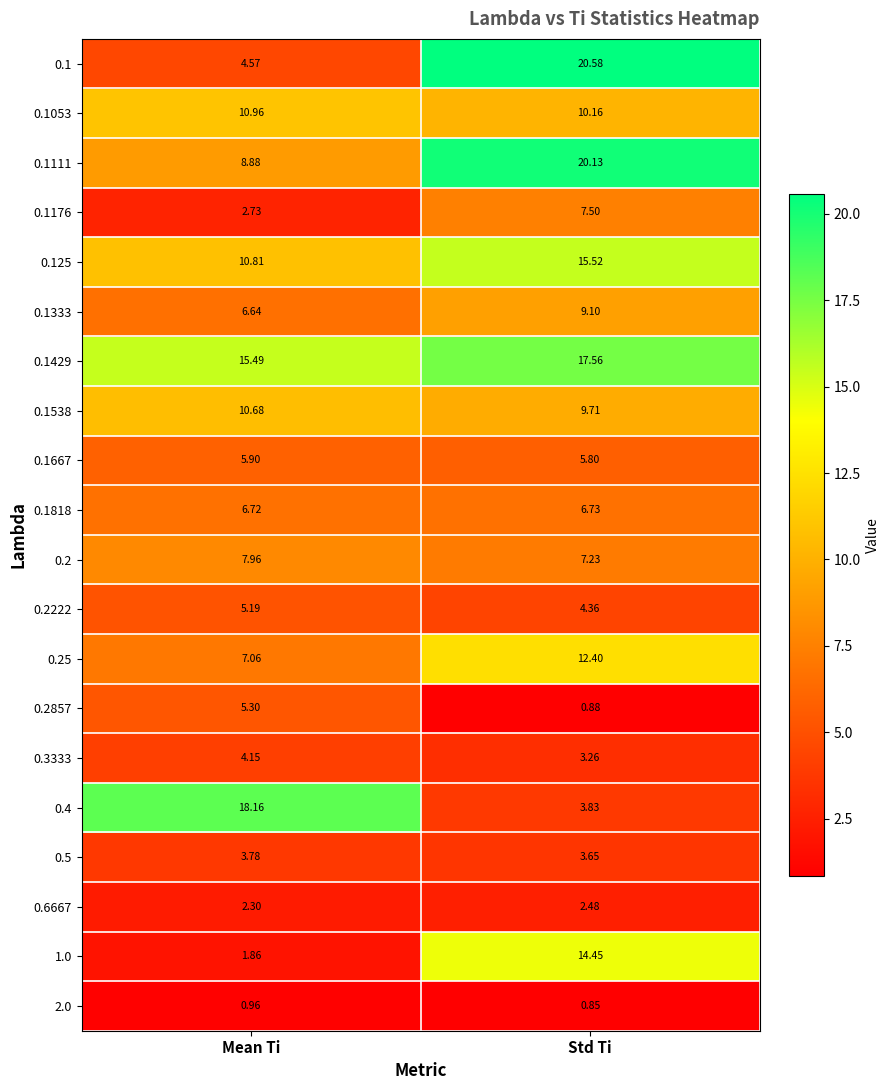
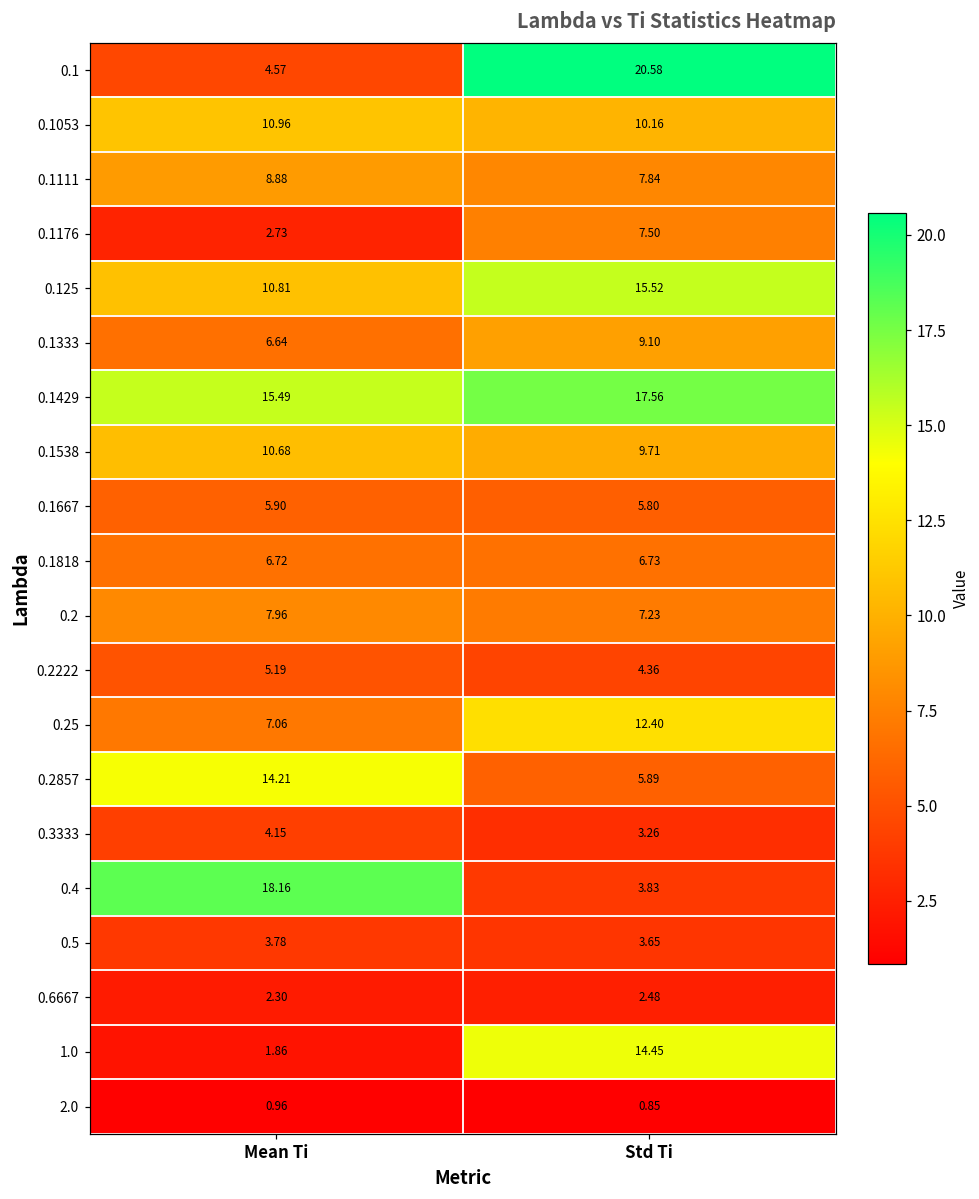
  {
    "0.1": {
      "Mean Ti": 4.57,
      "Std Ti": 20.58
    },
    "0.1053": {
      "Mean Ti": 10.96,
      "Std Ti": 10.16
    },
    "0.1111": {
      "Mean Ti": 8.88,
-     "Std Ti": 20.13
+     "Std Ti": 7.84
    },
    "0.1176": {
      "Mean Ti": 2.73,
      "Std Ti": 7.50
    },
    "0.125": {
      "Mean Ti": 10.81,
      "Std Ti": 15.52
    },
    "0.1333": {
      "Mean Ti": 6.64,
      "Std Ti": 9.10
    },
    "0.1429": {
      "Mean Ti": 15.49,
      "Std Ti": 17.56
    },
    "0.1538": {
      "Mean Ti": 10.68,
      "Std Ti": 9.71
    },
    "0.1667": {
      "Mean Ti": 5.90,
      "Std Ti": 5.80
    },
    "0.1818": {
      "Mean Ti": 6.72,
      "Std Ti": 6.73
    },
    "0.2": {
      "Mean Ti": 7.96,
      "Std Ti": 7.23
    },
    "0.2222": {
      "Mean Ti": 5.19,
      "Std Ti": 4.36
    },
    "0.25": {
      "Mean Ti": 7.06,
      "Std Ti": 12.40
    },
    "0.2857": {
-     "Mean Ti": 5.30,
-     "Std Ti": 0.88
+     "Mean Ti": 14.21,
+     "Std Ti": 5.89
    },
    "0.3333": {
      "Mean Ti": 4.15,
      "Std Ti": 3.26
    },
    "0.4": {
      "Mean Ti": 18.16,
      "Std Ti": 3.83
    },
    "0.5": {
      "Mean Ti": 3.78,
      "Std Ti": 3.65
    },
    "0.6667": {
      "Mean Ti": 2.30,
      "Std Ti": 2.48
    },
    "1.0": {
      "Mean Ti": 1.86,
      "Std Ti": 14.45
    },
    "2.0": {
      "Mean Ti": 0.96,
      "Std Ti": 0.85
    }
  }
